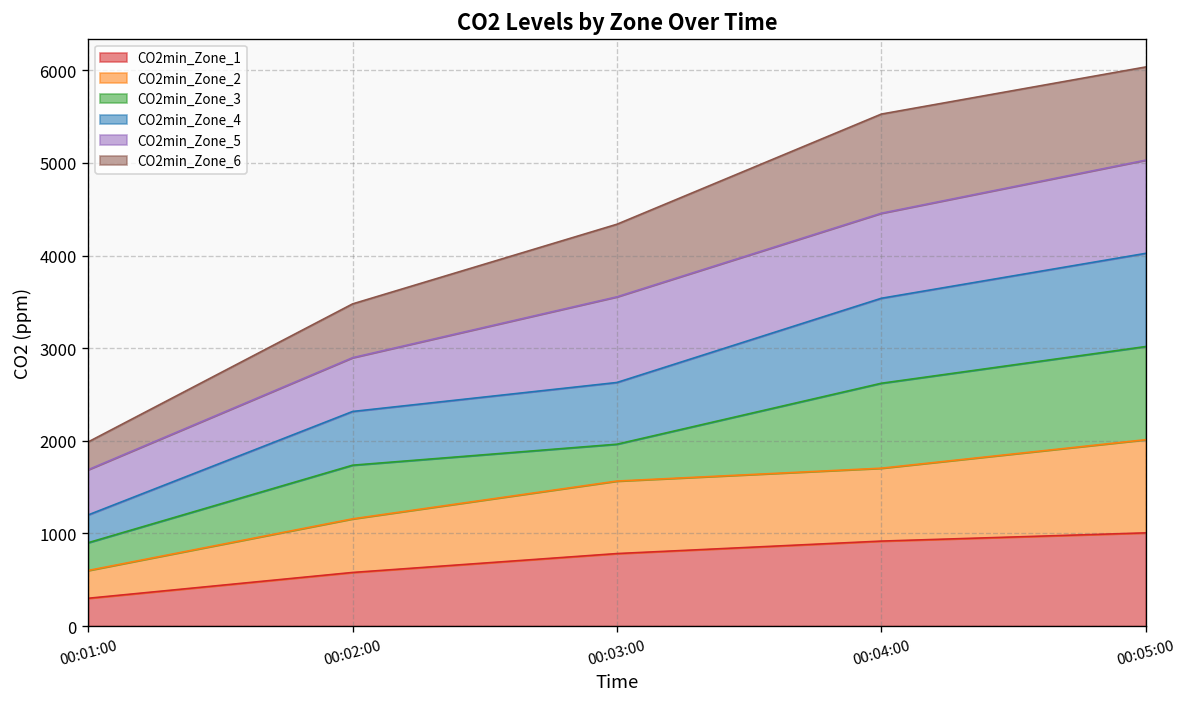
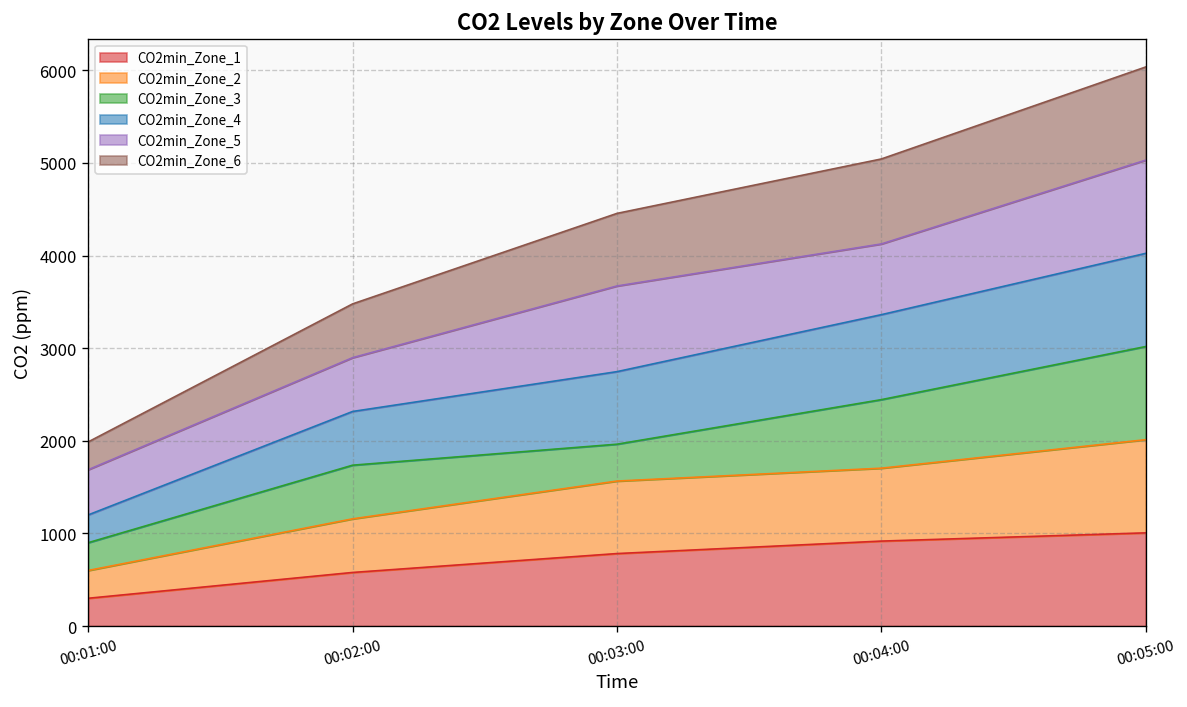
  {
    "CO2min_Zone_1": {
      "00:01:00": 300,
      "00:02:00": 600,
      "00:03:00": 800,
      "00:04:00": 900,
      "00:05:00": 1000
    },
    "CO2min_Zone_2": {
      "00:01:00": 300,
      "00:02:00": 600,
      "00:03:00": 800,
      "00:04:00": 800,
      "00:05:00": 1000
    },
    "CO2min_Zone_3": {
      "00:01:00": 300,
      "00:02:00": 600,
      "00:03:00": 400,
-     "00:04:00": 900,
+     "00:04:00": 700,
      "00:05:00": 1000
    },
    "CO2min_Zone_4": {
      "00:01:00": 300,
      "00:02:00": 600,
-     "00:03:00": 700,
+     "00:03:00": 800,
      "00:04:00": 900,
      "00:05:00": 1000
    },
    "CO2min_Zone_5": {
      "00:01:00": 500,
      "00:02:00": 600,
      "00:03:00": 900,
-     "00:04:00": 900,
+     "00:04:00": 800,
      "00:05:00": 1000
    },
    "CO2min_Zone_6": {
      "00:01:00": 300,
      "00:02:00": 600,
      "00:03:00": 800,
-     "00:04:00": 1100,
+     "00:04:00": 900,
      "00:05:00": 1000
    }
  }
